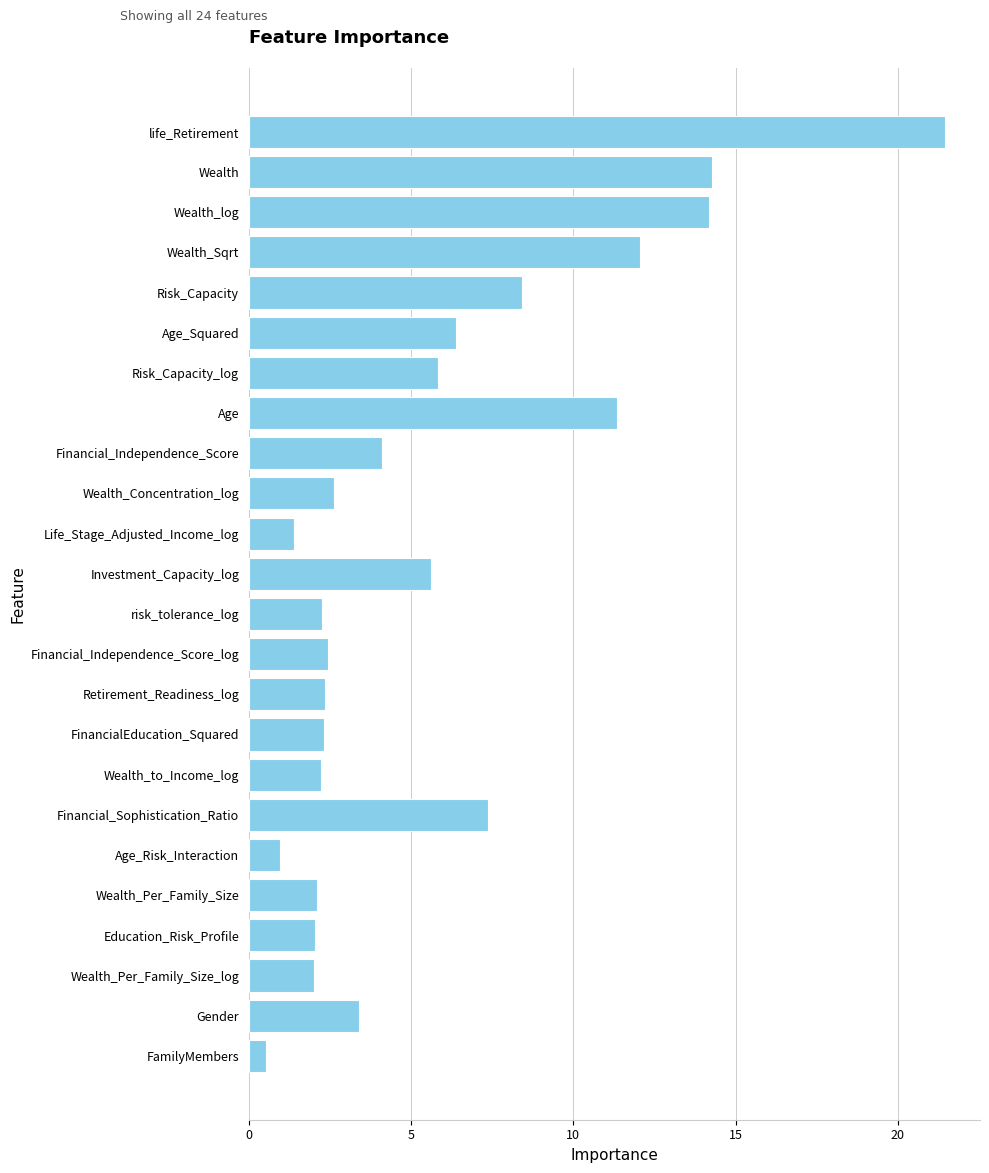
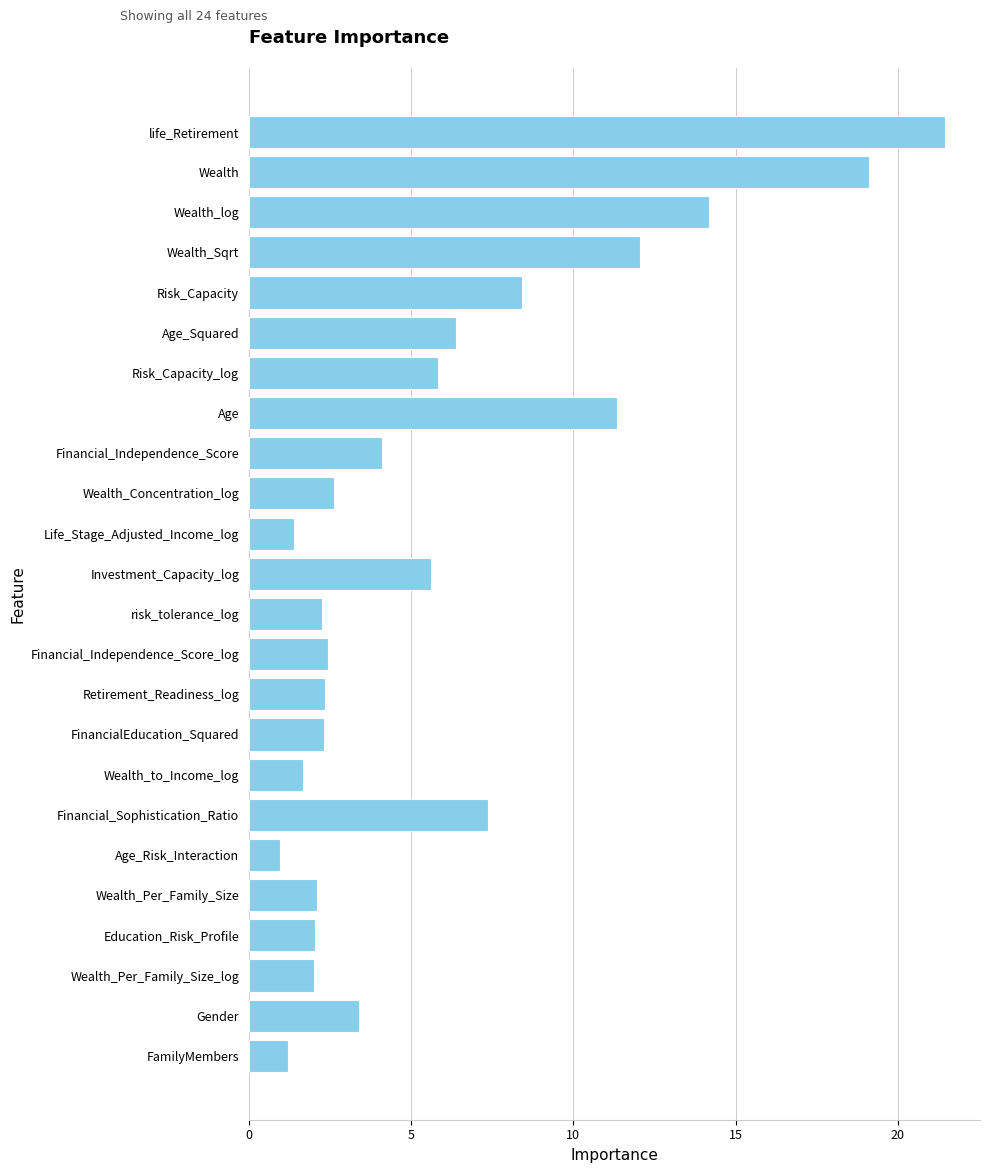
  {
    "life_Retirement": 21.5,
-   "Wealth": 14.3,
+   "Wealth": 19.1,
    "Wealth_log": 14.2,
    "Wealth_Sqrt": 12.1,
    "Risk_Capacity": 8.4,
    "Age_Squared": 6.4,
    "Risk_Capacity_log": 5.8,
    "Age": 11.3,
    "Financial_Independence_Score": 4.1,
    "Wealth_Concentration_log": 2.6,
    "Life_Stage_Adjusted_Income_log": 1.4,
    "Investment_Capacity_log": 5.6,
    "risk_tolerance_log": 2.3,
    "Financial_Independence_Score_log": 2.4,
    "Retirement_Readiness_log": 2.3,
    "FinancialEducation_Squared": 2.3,
-   "Wealth_to_Income_log": 2.2,
+   "Wealth_to_Income_log": 1.7,
    "Financial_Sophistication_Ratio": 7.4,
    "Age_Risk_Interaction": 1.0,
    "Wealth_Per_Family_Size": 2.1,
    "Education_Risk_Profile": 2.0,
    "Wealth_Per_Family_Size_log": 2.0,
    "Gender": 3.4,
-   "FamilyMembers": 0.5
+   "FamilyMembers": 1.2
  }
